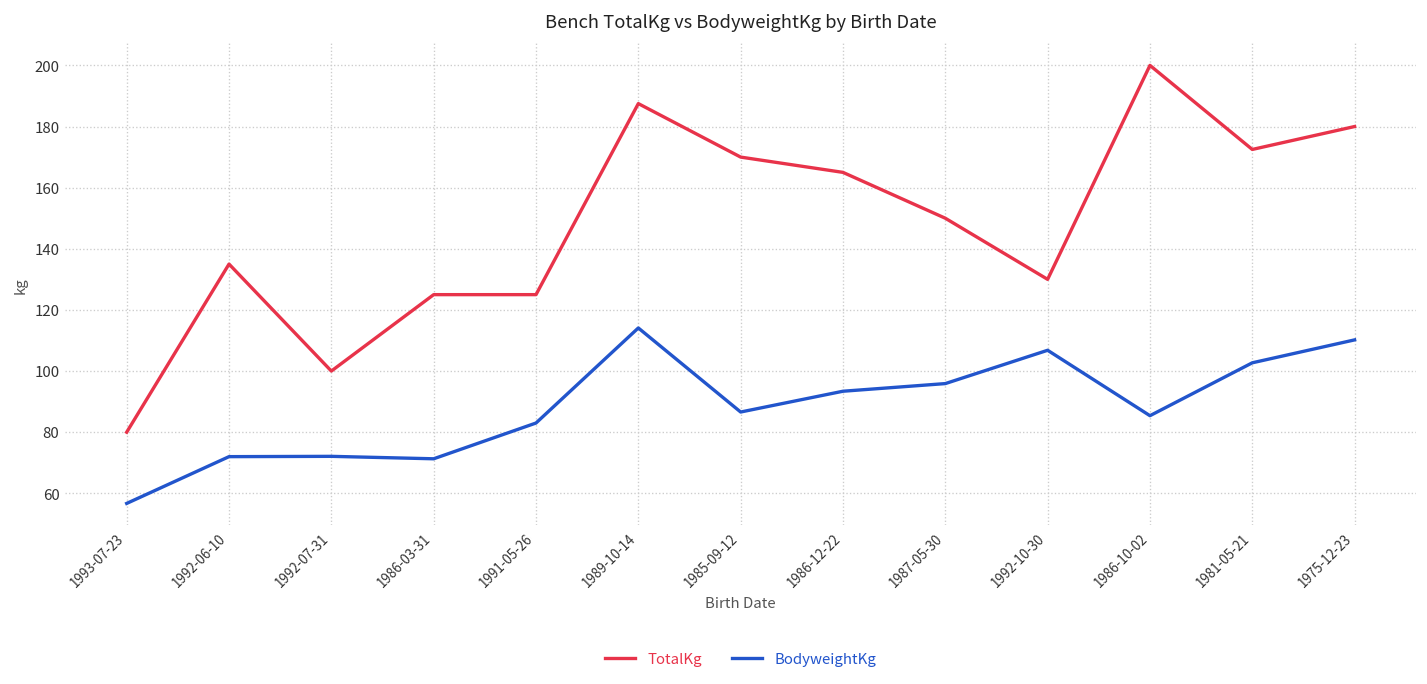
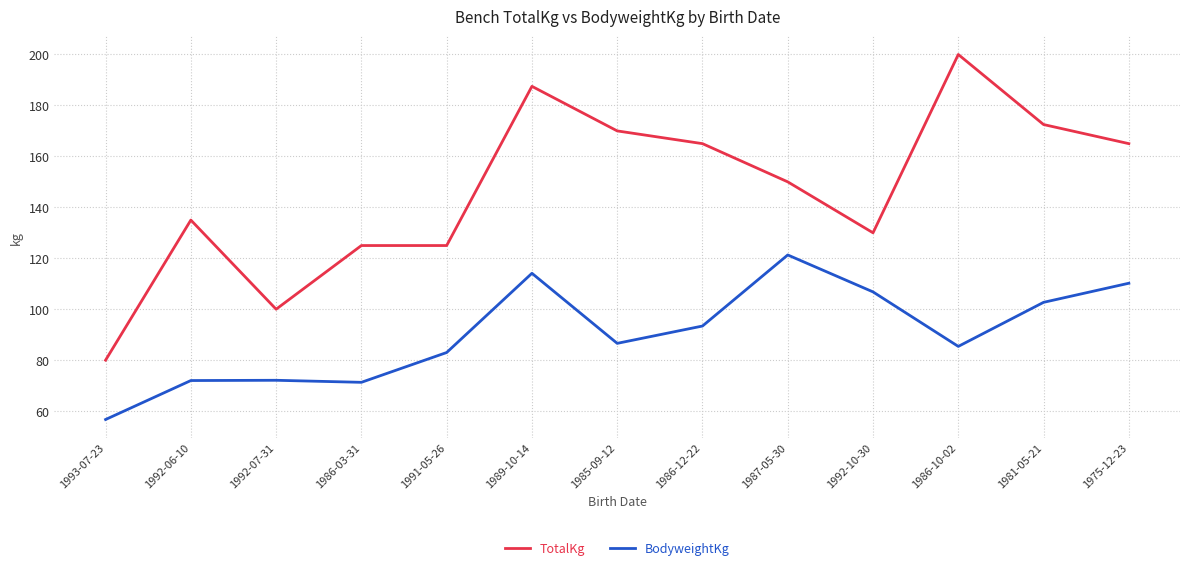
  {
    "TotalKg": {
      "1993-07-23": 80,
      "1992-06-10": 135,
      "1992-07-31": 100,
      "1986-03-31": 125,
      "1991-05-26": 125,
      "1989-10-14": 188,
      "1985-09-12": 170,
      "1986-12-22": 165,
      "1987-05-30": 150,
      "1992-10-30": 130,
      "1986-10-02": 200,
      "1981-05-21": 173,
-     "1975-12-23": 180
+     "1975-12-23": 165
    },
    "BodyweightKg": {
      "1993-07-23": 57,
      "1992-06-10": 72,
      "1992-07-31": 72,
      "1986-03-31": 71,
      "1991-05-26": 83,
      "1989-10-14": 114,
      "1985-09-12": 87,
      "1986-12-22": 93,
-     "1987-05-30": 96,
+     "1987-05-30": 121,
      "1992-10-30": 107,
      "1986-10-02": 85,
      "1981-05-21": 103,
      "1975-12-23": 110
    }
  }
